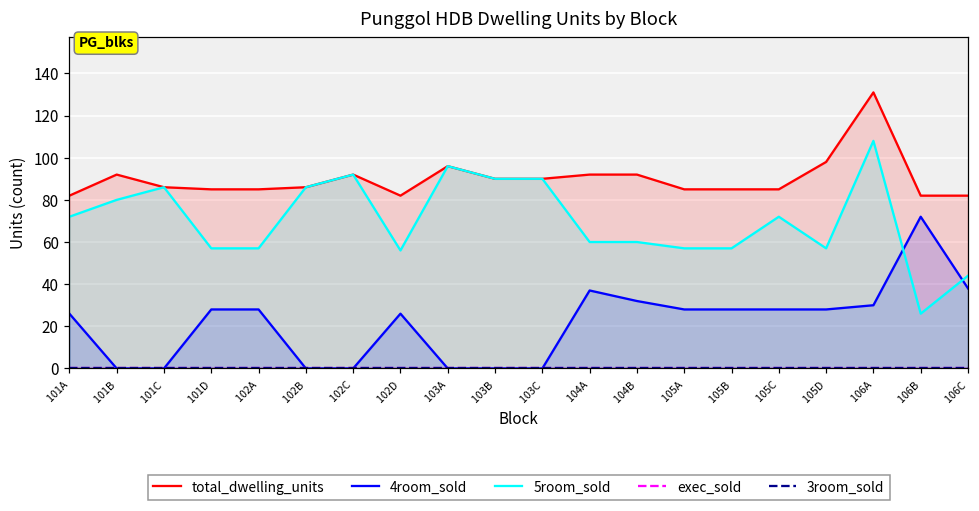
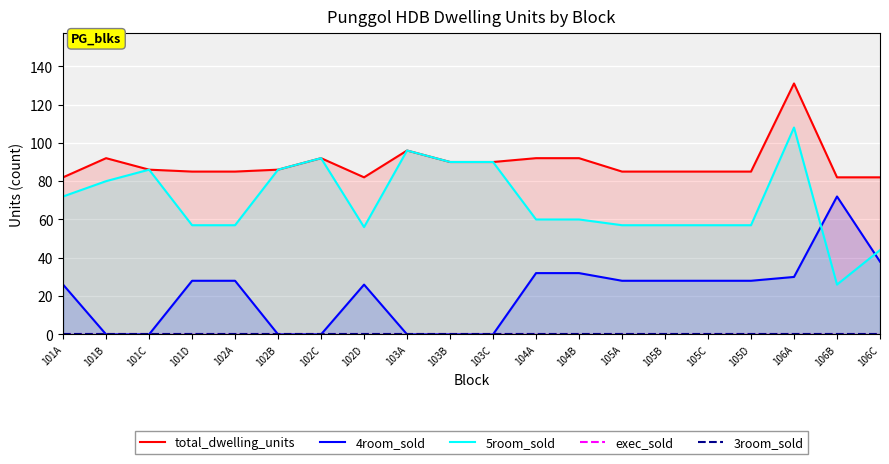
  {
    "total_dwelling_units": {
      "101A": 82,
      "101B": 92,
      "101D": 85,
      "102A": 85,
      "102D": 82,
      "104A": 92,
      "104B": 92,
      "105A": 85,
      "105B": 85,
      "105C": 85,
-     "105D": 98,
+     "105D": 85,
      "106A": 131,
      "106B": 82,
      "106C": 82
    },
    "4room_sold": {
      "101A": 26,
      "101D": 28,
      "102A": 28,
      "102D": 26,
-     "104A": 37,
+     "104A": 32,
      "104B": 32,
      "105A": 28,
      "105B": 28,
      "105C": 28,
      "105D": 28,
      "106A": 30,
      "106B": 72,
      "106C": 38
    },
    "5room_sold": {
      "101A": 72,
      "101B": 80,
      "101D": 57,
      "102A": 57,
      "102D": 56,
      "104A": 60,
      "104B": 60,
      "105A": 57,
      "105B": 57,
-     "105C": 72,
+     "105C": 57,
      "105D": 57,
      "106A": 108,
      "106B": 26,
      "106C": 44
    },
    "3room_sold": {
      "101A": 0,
      "101D": 0,
      "102A": 0,
      "102D": 0,
      "104A": 0,
      "104B": 0,
      "105A": 0,
      "105B": 0,
      "105C": 0,
      "105D": 0,
      "106A": 0,
      "106B": 0,
      "106C": 0
    }
  }
